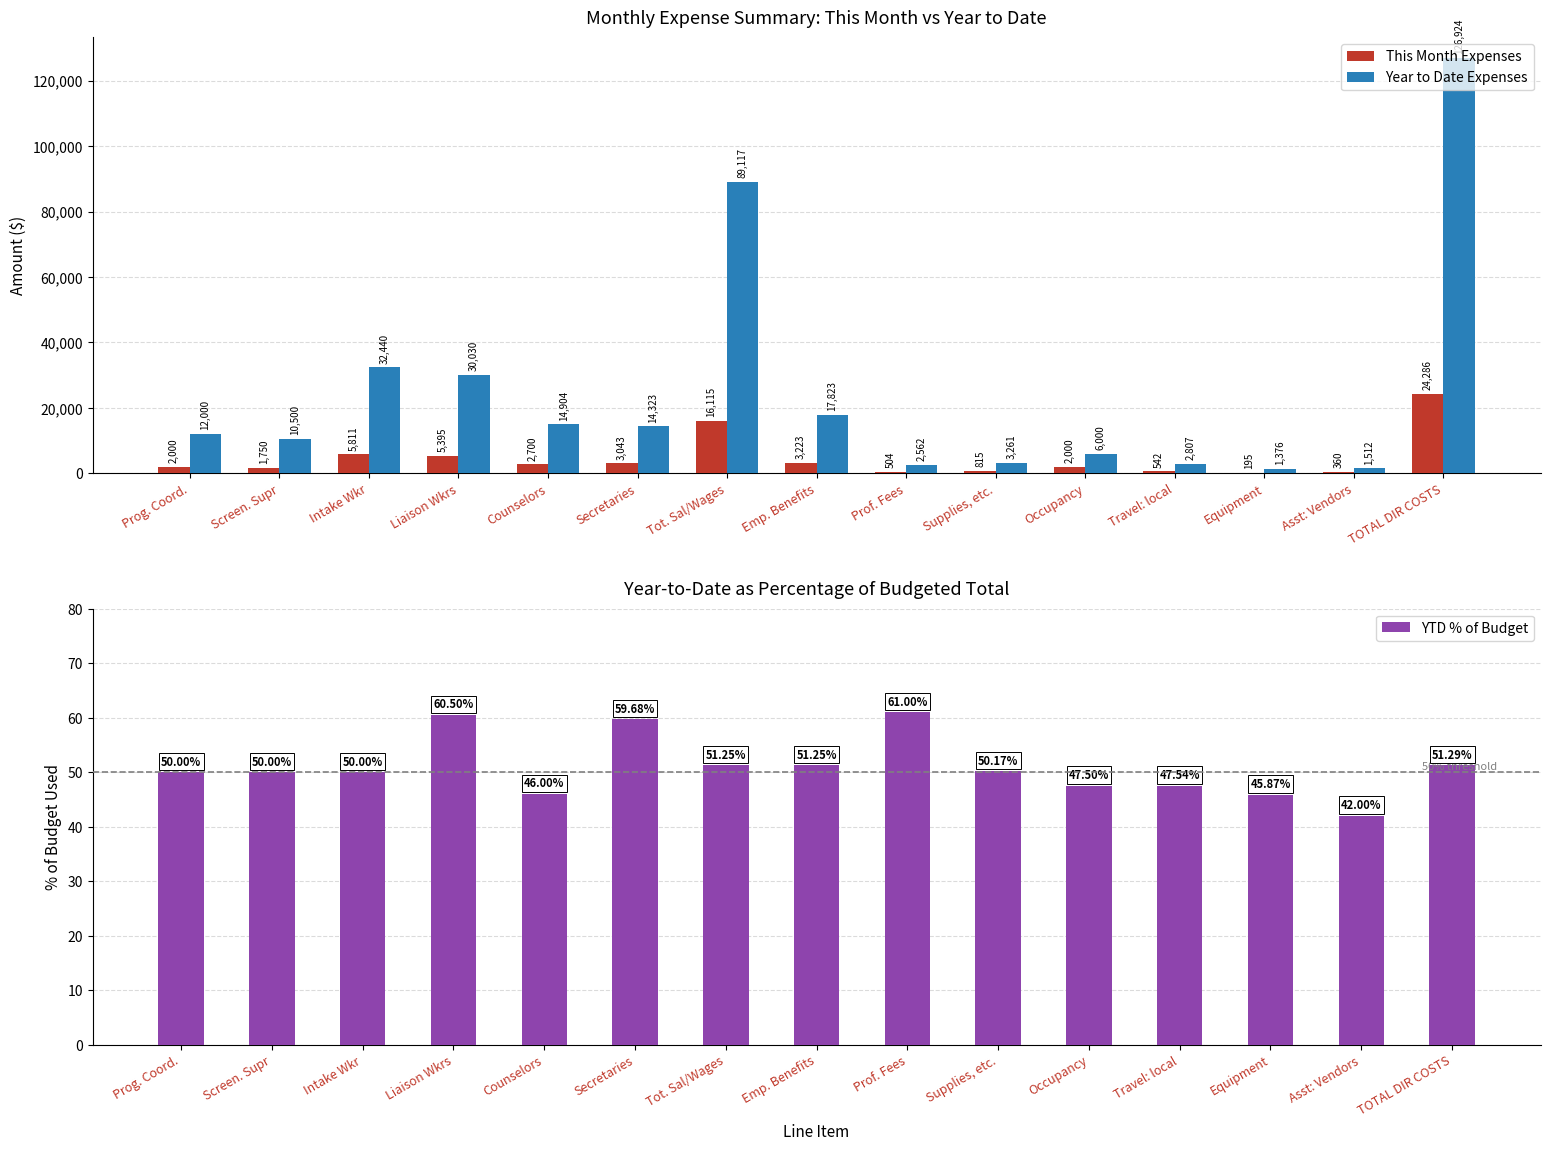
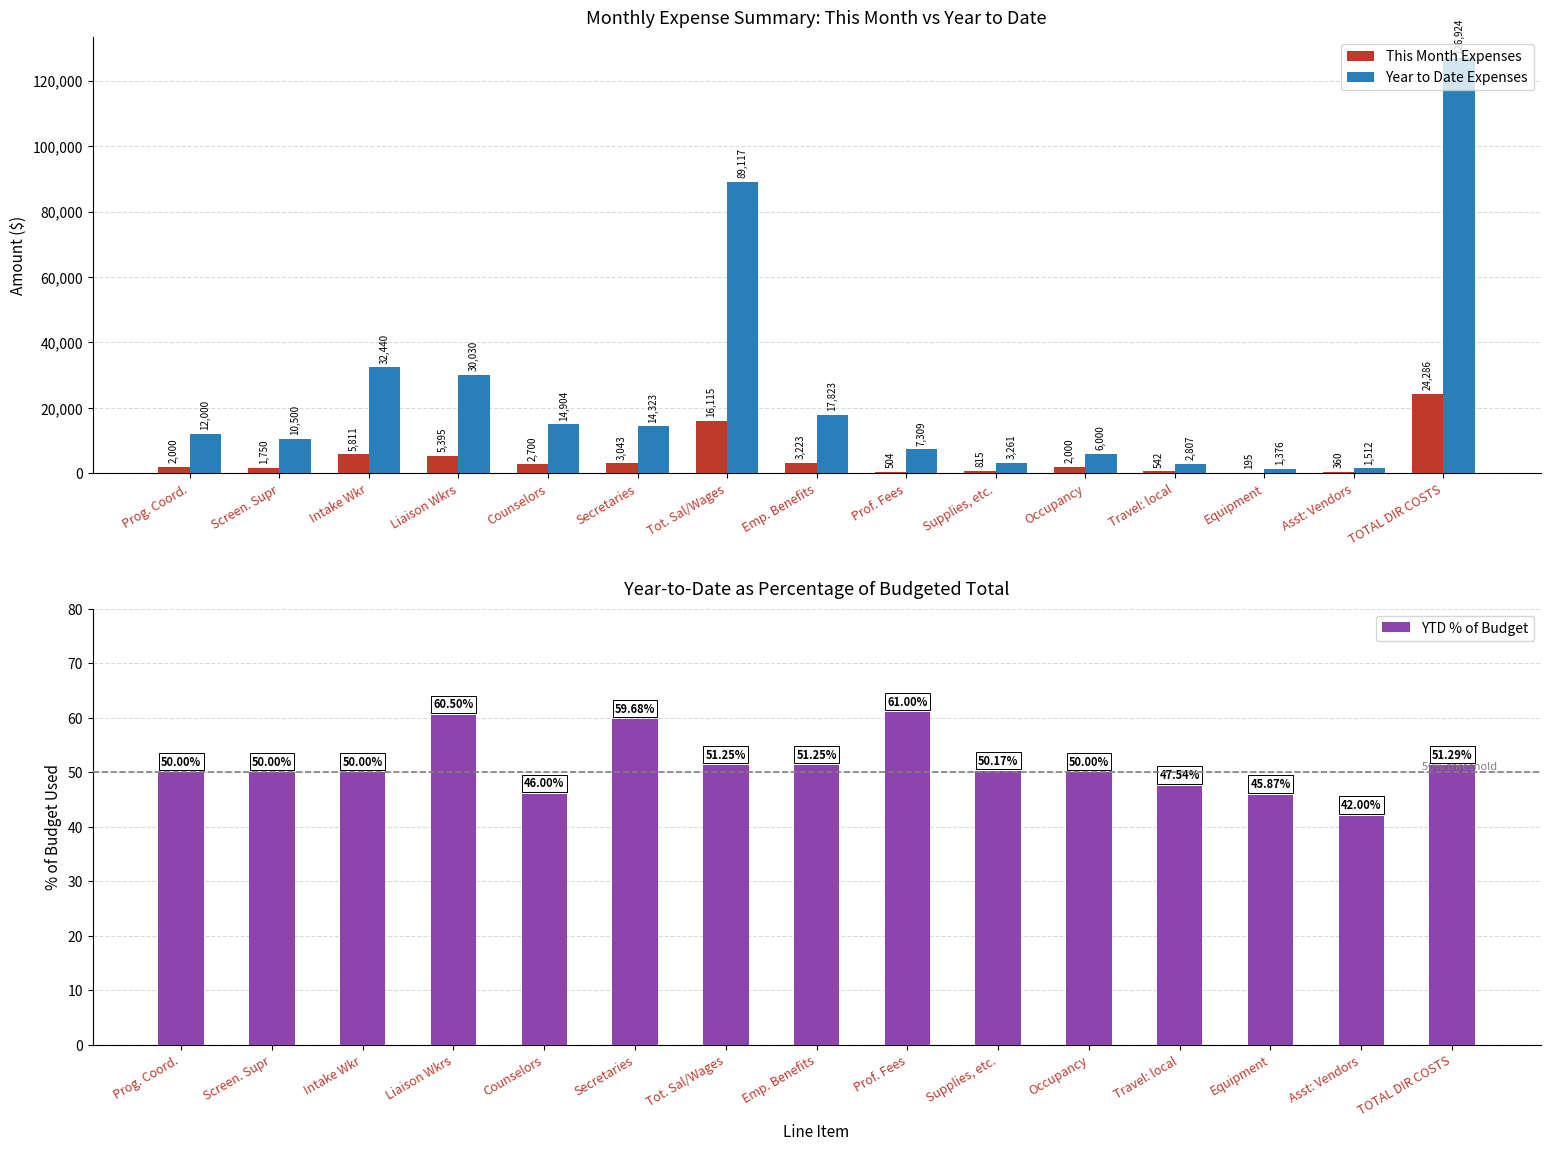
  {
    "Monthly Expense Summary: This Month vs Year to Date": {
      "This Month Expenses": {
        "Prog. Coord.": "2,000",
        "Screen. Supr": "1,750",
        "Intake Wkr": "5,811",
        "Liaison Wkrs": "5,395",
        "Counselors": "2,700",
        "Secretaries": "3,043",
        "Tot. Sal/Wages": "16,115",
        "Emp. Benefits": "3,223",
        "Prof. Fees": "504",
        "Supplies, etc.": "815",
        "Occupancy": "2,000",
        "Travel: local": "542",
        "Equipment": "195",
        "Asst: Vendors": "360",
        "TOTAL DIR COSTS": "24,286"
      },
      "Year to Date Expenses": {
        "Prog. Coord.": "12,000",
        "Screen. Supr": "10,500",
        "Intake Wkr": "32,440",
        "Liaison Wkrs": "30,030",
        "Counselors": "14,904",
        "Secretaries": "14,323",
        "Tot. Sal/Wages": "89,117",
        "Emp. Benefits": "17,823",
-       "Prof. Fees": "2,562",
+       "Prof. Fees": "7,309",
        "Supplies, etc.": "3,261",
        "Occupancy": "6,000",
        "Travel: local": "2,807",
        "Equipment": "1,376",
        "Asst: Vendors": "1,512"
      }
    },
    "Year-to-Date as Percentage of Budgeted Total": {
-     "Occupancy": "47.50%"
+     "Occupancy": "50.00%"
    }
  }
